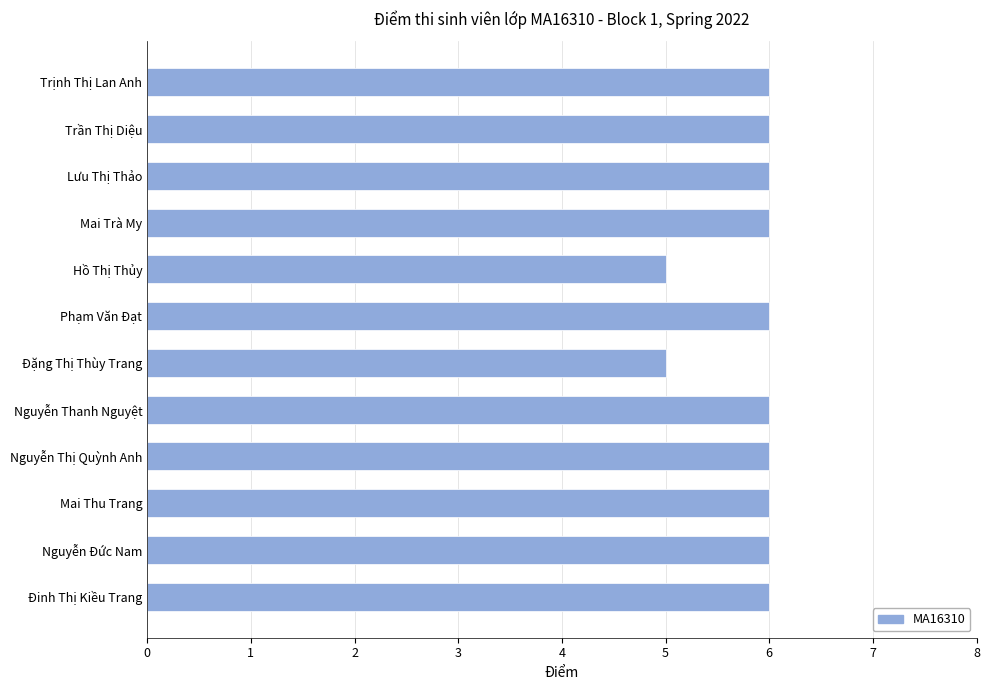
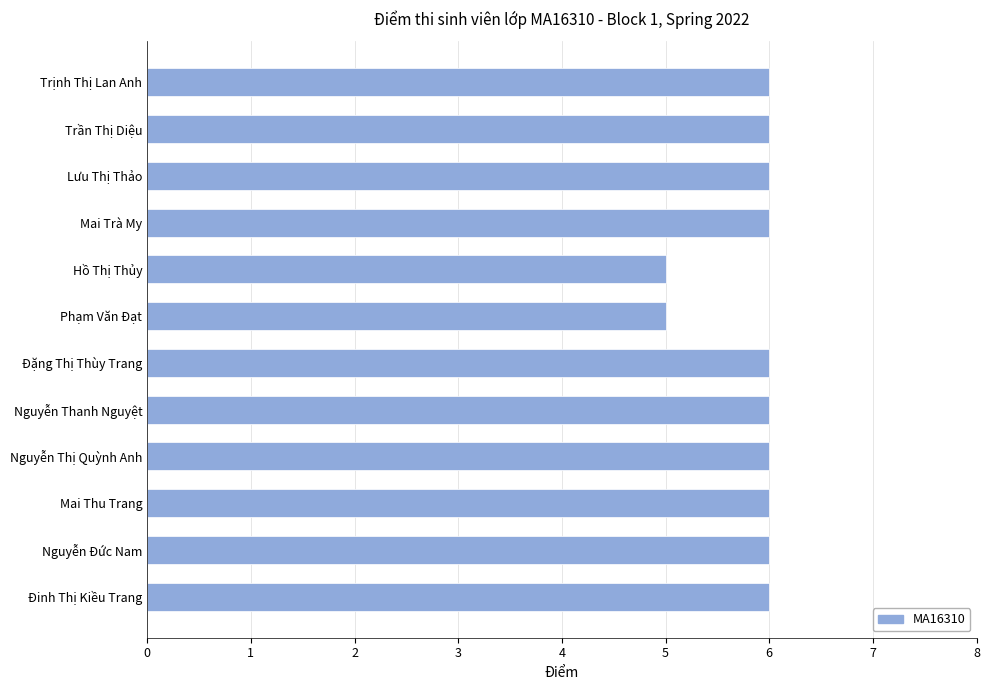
  {
    "Trịnh Thị Lan Anh": 6,
    "Trần Thị Diệu": 6,
    "Lưu Thị Thảo": 6,
    "Mai Trà My": 6,
    "Hồ Thị Thủy": 5,
-   "Phạm Văn Đạt": 6,
-   "Đặng Thị Thùy Trang": 5,
+   "Phạm Văn Đạt": 5,
+   "Đặng Thị Thùy Trang": 6,
    "Nguyễn Thanh Nguyệt": 6,
    "Nguyễn Thị Quỳnh Anh": 6,
    "Mai Thu Trang": 6,
    "Nguyễn Đức Nam": 6,
    "Đinh Thị Kiều Trang": 6
  }
